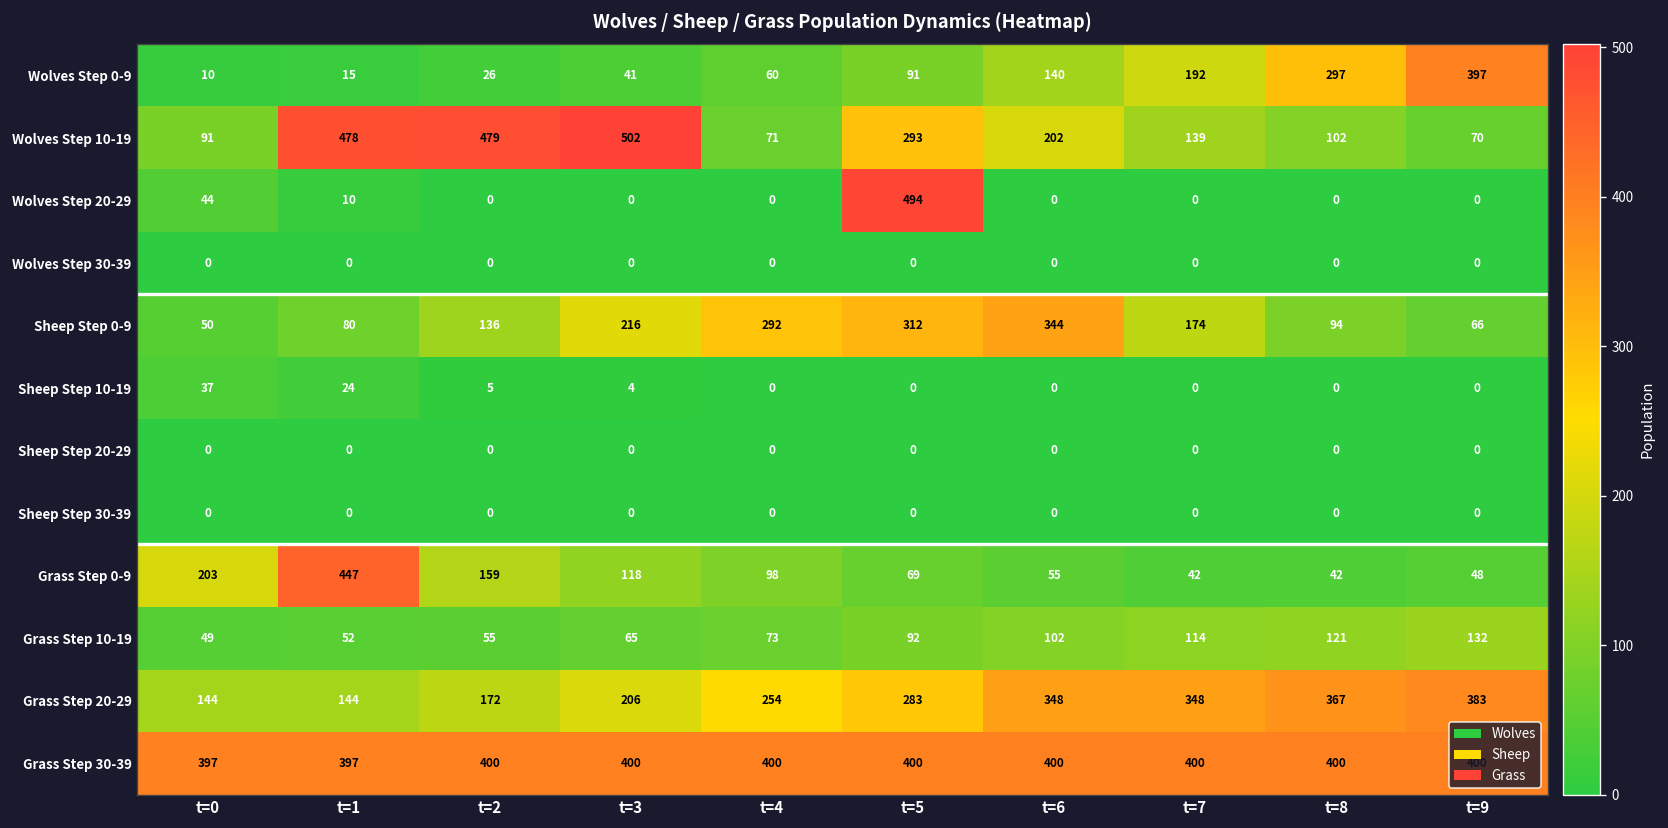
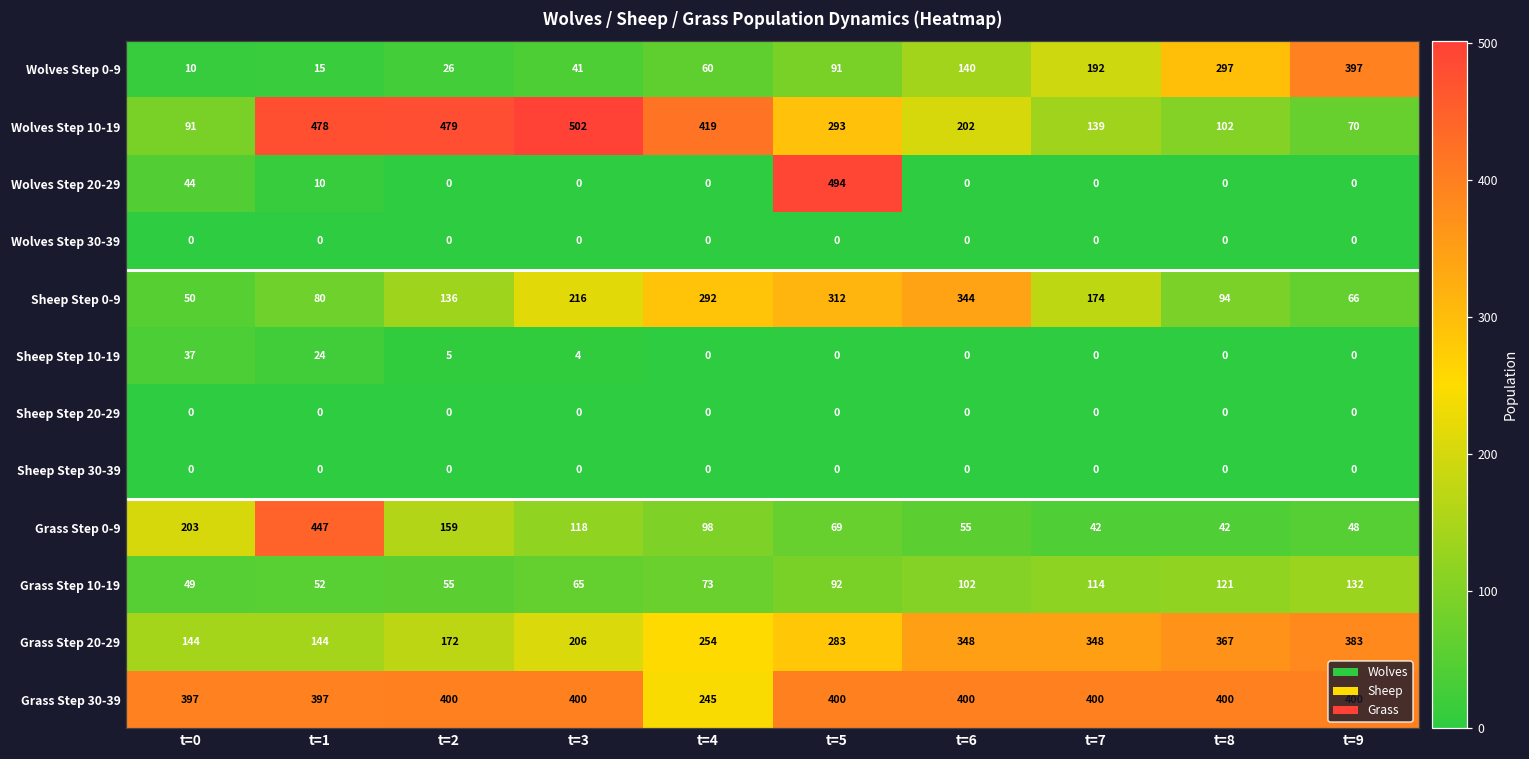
  {
    "Wolves Step 0-9": {
      "t=0": 10,
      "t=1": 15,
      "t=2": 26,
      "t=3": 41,
      "t=4": 60,
      "t=5": 91,
      "t=6": 140,
      "t=7": 192,
      "t=8": 297,
      "t=9": 397
    },
    "Wolves Step 10-19": {
      "t=0": 91,
      "t=1": 478,
      "t=2": 479,
      "t=3": 502,
-     "t=4": 71,
+     "t=4": 419,
      "t=5": 293,
      "t=6": 202,
      "t=7": 139,
      "t=8": 102,
      "t=9": 70
    },
    "Wolves Step 20-29": {
      "t=0": 44,
      "t=1": 10,
      "t=2": 0,
      "t=3": 0,
      "t=4": 0,
      "t=5": 494,
      "t=6": 0,
      "t=7": 0,
      "t=8": 0,
      "t=9": 0
    },
    "Wolves Step 30-39": {
      "t=0": 0,
      "t=1": 0,
      "t=2": 0,
      "t=3": 0,
      "t=4": 0,
      "t=5": 0,
      "t=6": 0,
      "t=7": 0,
      "t=8": 0,
      "t=9": 0
    },
    "Sheep Step 0-9": {
      "t=0": 50,
      "t=1": 80,
      "t=2": 136,
      "t=3": 216,
      "t=4": 292,
      "t=5": 312,
      "t=6": 344,
      "t=7": 174,
      "t=8": 94,
      "t=9": 66
    },
    "Sheep Step 10-19": {
      "t=0": 37,
      "t=1": 24,
      "t=2": 5,
      "t=3": 4,
      "t=4": 0,
      "t=5": 0,
      "t=6": 0,
      "t=7": 0,
      "t=8": 0,
      "t=9": 0
    },
    "Sheep Step 20-29": {
      "t=0": 0,
      "t=1": 0,
      "t=2": 0,
      "t=3": 0,
      "t=4": 0,
      "t=5": 0,
      "t=6": 0,
      "t=7": 0,
      "t=8": 0,
      "t=9": 0
    },
    "Sheep Step 30-39": {
      "t=0": 0,
      "t=1": 0,
      "t=2": 0,
      "t=3": 0,
      "t=4": 0,
      "t=5": 0,
      "t=6": 0,
      "t=7": 0,
      "t=8": 0,
      "t=9": 0
    },
    "Grass Step 0-9": {
      "t=0": 203,
      "t=1": 447,
      "t=2": 159,
      "t=3": 118,
      "t=4": 98,
      "t=5": 69,
      "t=6": 55,
      "t=7": 42,
      "t=8": 42,
      "t=9": 48
    },
    "Grass Step 10-19": {
      "t=0": 49,
      "t=1": 52,
      "t=2": 55,
      "t=3": 65,
      "t=4": 73,
      "t=5": 92,
      "t=6": 102,
      "t=7": 114,
      "t=8": 121,
      "t=9": 132
    },
    "Grass Step 20-29": {
      "t=0": 144,
      "t=1": 144,
      "t=2": 172,
      "t=3": 206,
      "t=4": 254,
      "t=5": 283,
      "t=6": 348,
      "t=7": 348,
      "t=8": 367,
      "t=9": 383
    },
    "Grass Step 30-39": {
      "t=0": 397,
      "t=1": 397,
      "t=2": 400,
      "t=3": 400,
-     "t=4": 400,
+     "t=4": 245,
      "t=5": 400,
      "t=6": 400,
      "t=7": 400,
      "t=8": 400
    }
  }
